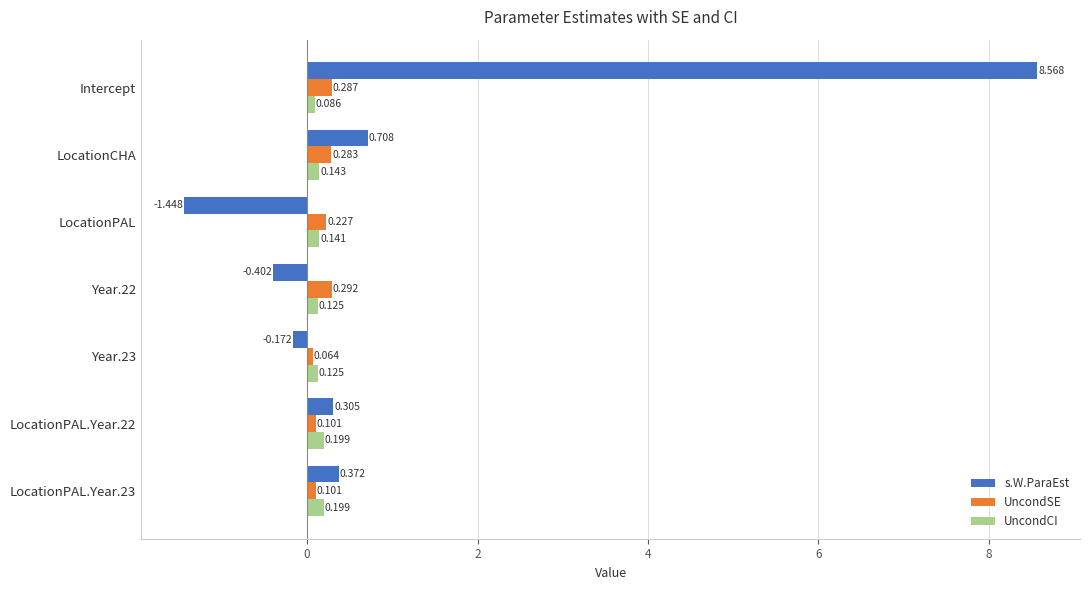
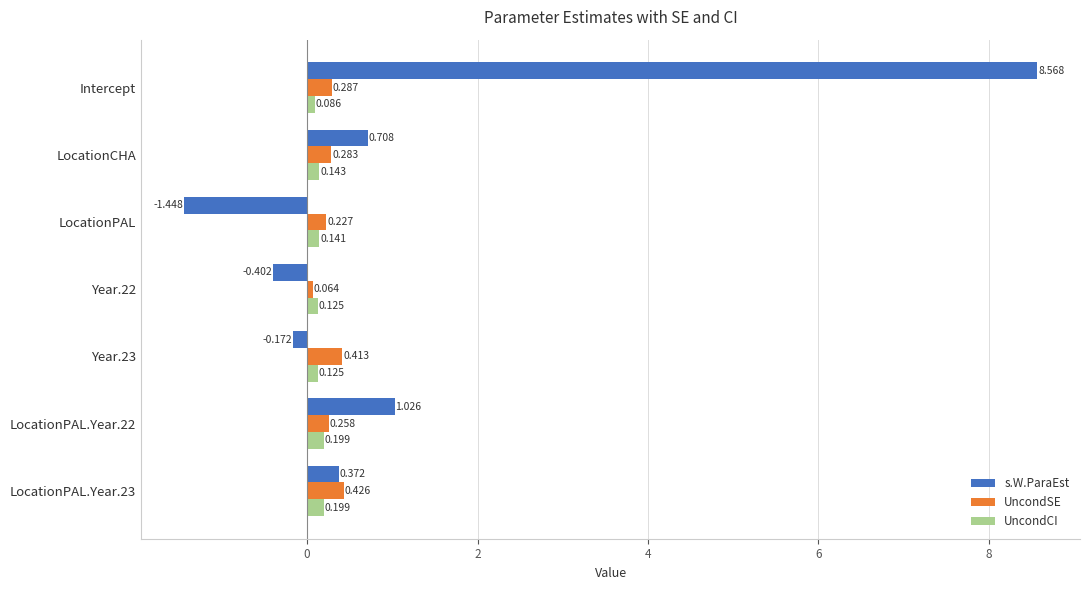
  {
    "s.W.ParaEst": {
      "Intercept": 8.568,
      "LocationCHA": 0.708,
      "LocationPAL": -1.448,
      "Year.22": -0.402,
      "Year.23": -0.172,
-     "LocationPAL.Year.22": 0.305,
+     "LocationPAL.Year.22": 1.026,
      "LocationPAL.Year.23": 0.372
    },
    "UncondSE": {
      "Intercept": 0.287,
      "LocationCHA": 0.283,
      "LocationPAL": 0.227,
-     "Year.22": 0.292,
-     "Year.23": 0.064,
-     "LocationPAL.Year.22": 0.101,
-     "LocationPAL.Year.23": 0.101
+     "Year.22": 0.064,
+     "Year.23": 0.413,
+     "LocationPAL.Year.22": 0.258,
+     "LocationPAL.Year.23": 0.426
    },
    "UncondCI": {
      "Intercept": 0.086,
      "LocationCHA": 0.143,
      "LocationPAL": 0.141,
      "Year.22": 0.125,
      "Year.23": 0.125,
      "LocationPAL.Year.22": 0.199,
      "LocationPAL.Year.23": 0.199
    }
  }
